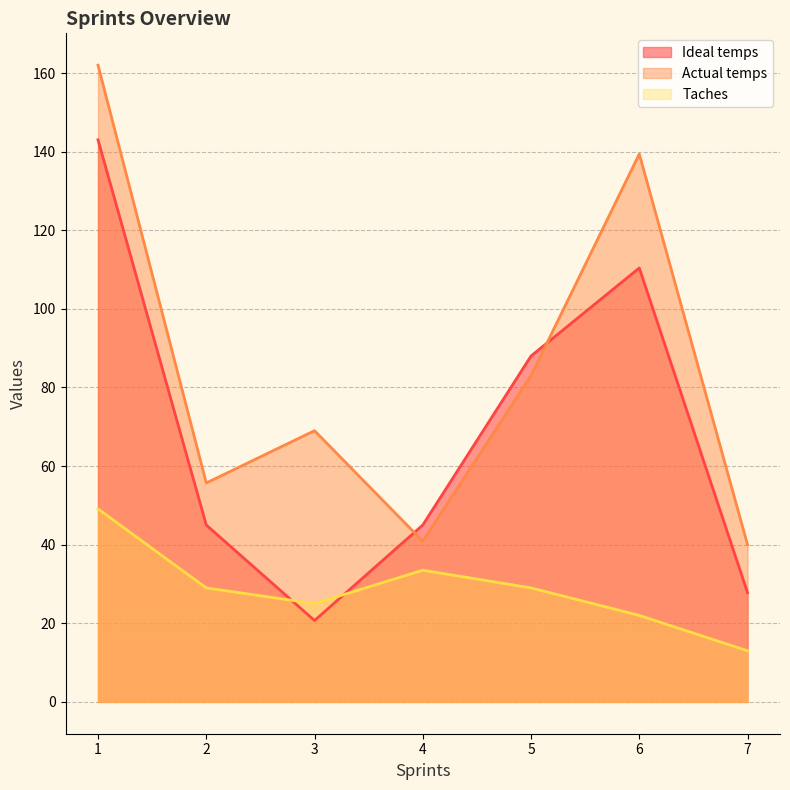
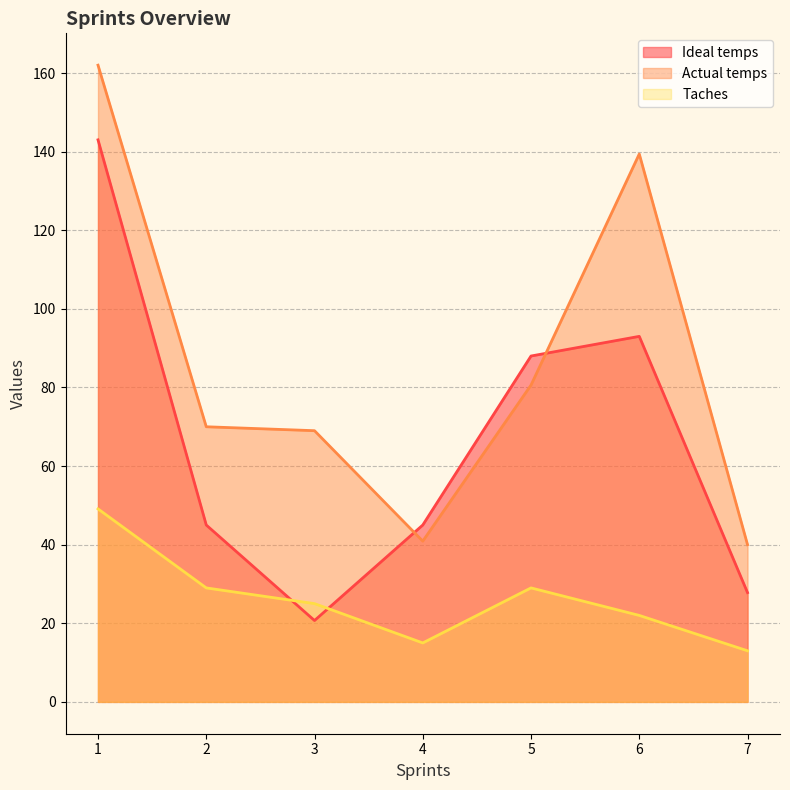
  {
    "Ideal temps": {
      "1": 143,
      "2": 45,
      "3": 21,
      "4": 45,
      "5": 88,
-     "6": 110,
+     "6": 93,
      "7": 28
    },
    "Actual temps": {
      "1": 162,
-     "2": 56,
+     "2": 70,
      "3": 69,
      "4": 41,
-     "5": 83,
+     "5": 81,
      "6": 139,
      "7": 40
    },
    "Taches": {
      "1": 49,
      "2": 29,
      "3": 25,
-     "4": 34,
+     "4": 15,
      "5": 29,
      "6": 22,
      "7": 13
    }
  }
